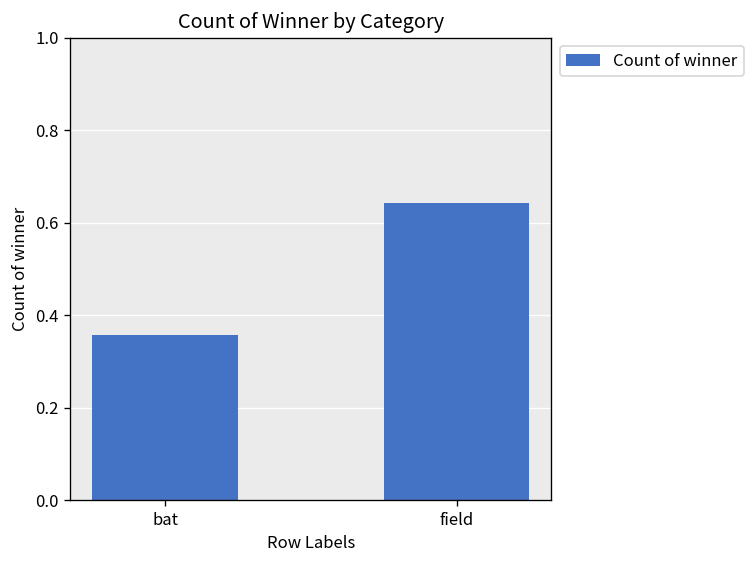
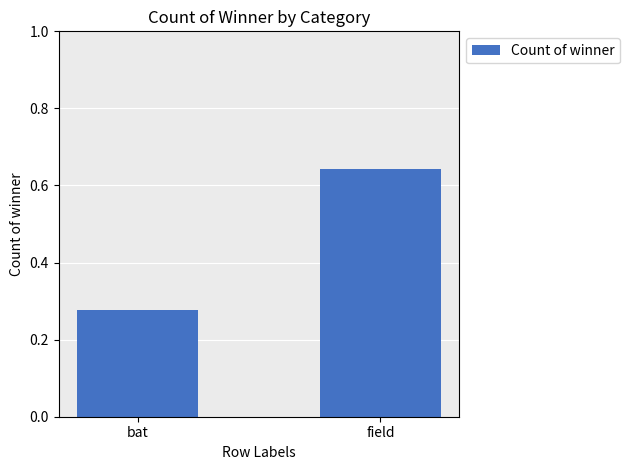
  {
-   "bat": 0.36,
+   "bat": 0.28,
    "field": 0.64
  }
